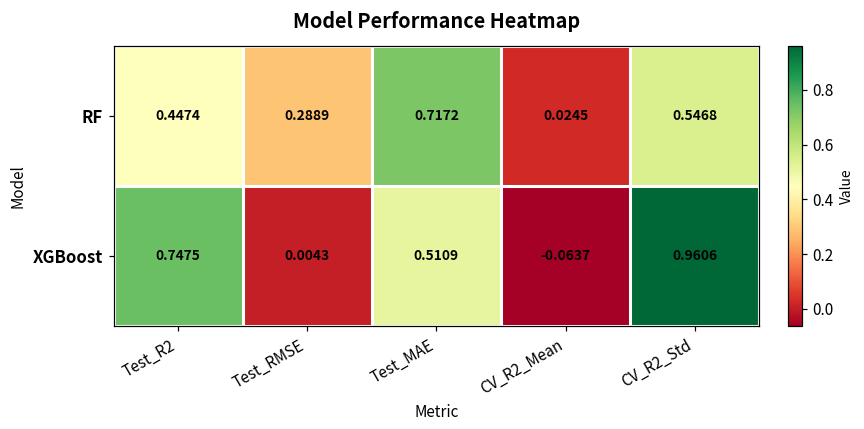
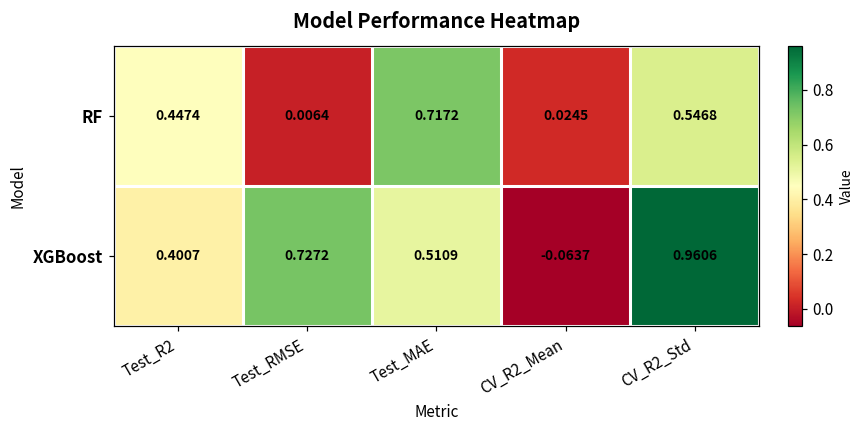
  {
    "RF": {
      "Test_R2": 0.4474,
-     "Test_RMSE": 0.2889,
+     "Test_RMSE": 0.0064,
      "Test_MAE": 0.7172,
      "CV_R2_Mean": 0.0245,
      "CV_R2_Std": 0.5468
    },
    "XGBoost": {
-     "Test_R2": 0.7475,
-     "Test_RMSE": 0.0043,
+     "Test_R2": 0.4007,
+     "Test_RMSE": 0.7272,
      "Test_MAE": 0.5109,
      "CV_R2_Mean": -0.0637,
      "CV_R2_Std": 0.9606
    }
  }
